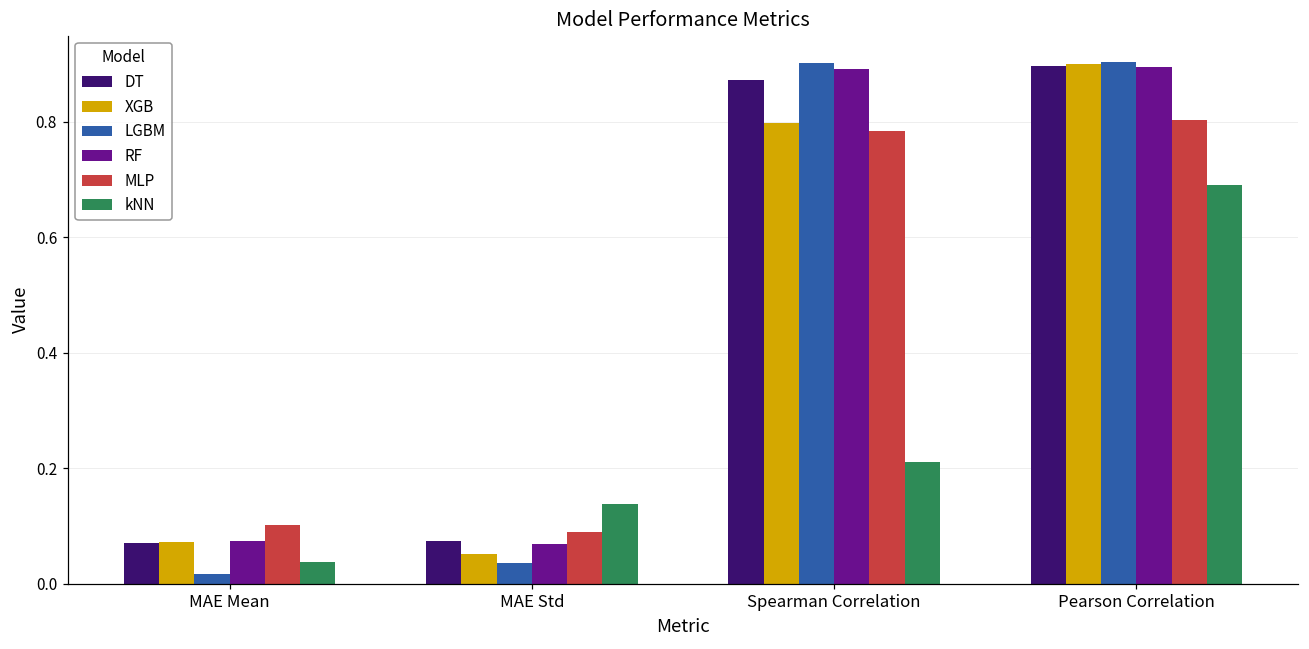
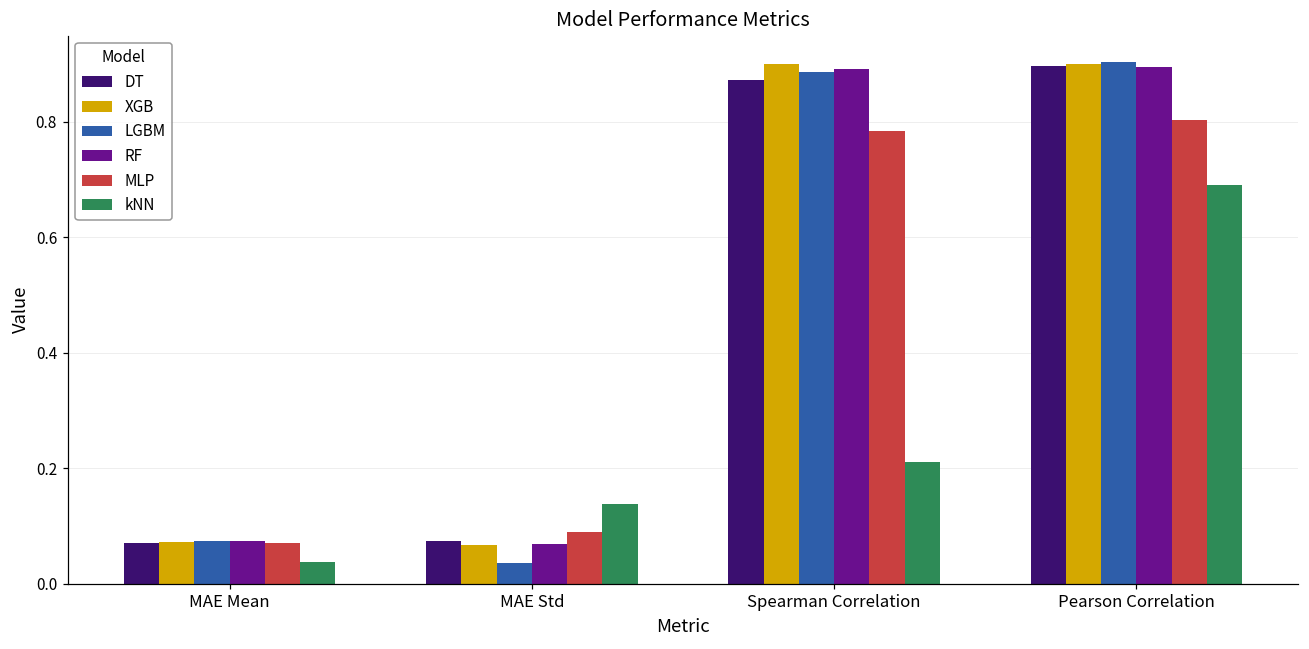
  {
    "XGB": {
      "MAE Mean": 0.07,
-     "MAE Std": 0.05,
-     "Spearman Correlation": 0.80,
+     "MAE Std": 0.07,
+     "Spearman Correlation": 0.90,
      "Pearson Correlation": 0.90
    },
    "LGBM": {
-     "MAE Mean": 0.02,
+     "MAE Mean": 0.07,
      "MAE Std": 0.04,
-     "Spearman Correlation": 0.90,
+     "Spearman Correlation": 0.89,
      "Pearson Correlation": 0.90
    },
    "MLP": {
-     "MAE Mean": 0.10,
+     "MAE Mean": 0.07,
      "MAE Std": 0.09,
      "Spearman Correlation": 0.78,
      "Pearson Correlation": 0.80
    },
    "kNN": {
      "MAE Mean": 0.04,
      "MAE Std": 0.14,
      "Spearman Correlation": 0.21,
      "Pearson Correlation": 0.69
    }
  }
